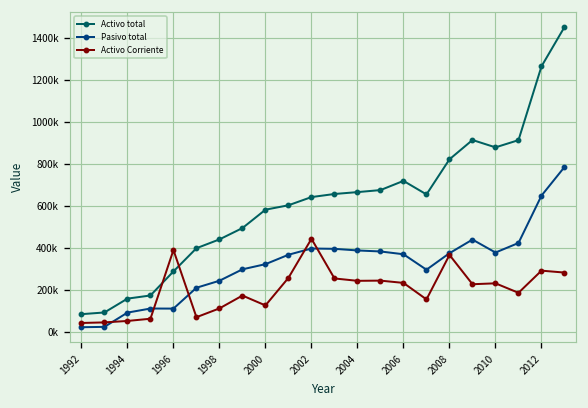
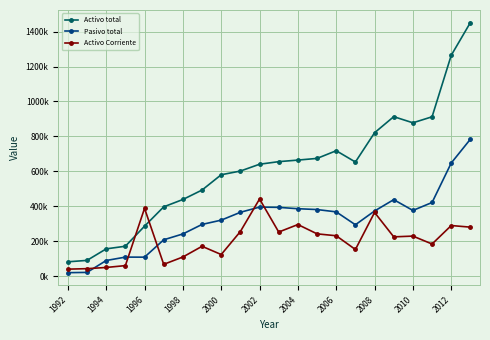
  {
    "Activo Corriente": {
      "1992": 40000,
      "1994": 50000,
      "1996": 390000,
      "1998": 110000,
      "2000": 120000,
      "2002": 440000,
-     "2004": 240000,
+     "2004": 300000,
      "2006": 230000,
      "2010": 230000,
      "2012": 290000
    }
  }
